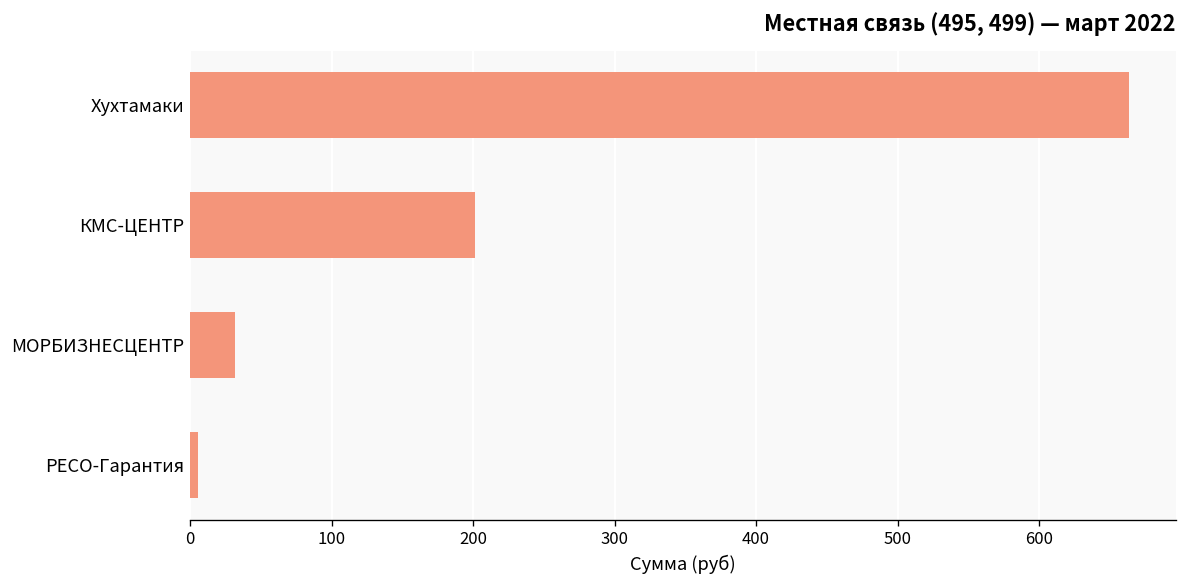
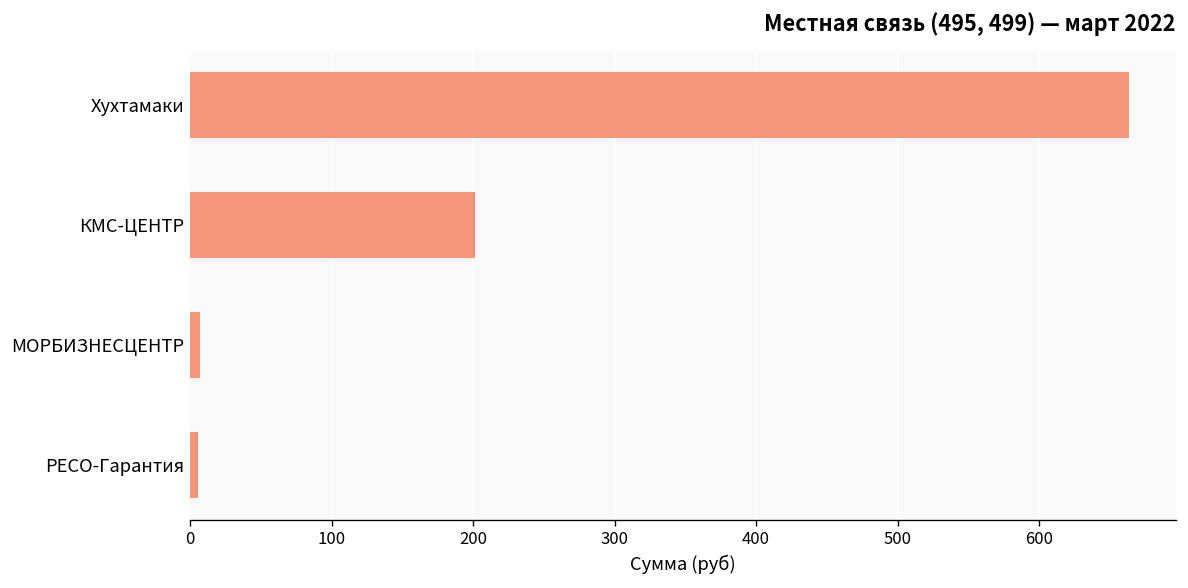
  {
    "Хухтамаки": 664,
    "КМС-ЦЕНТР": 201,
-   "МОРБИЗНЕСЦЕНТР": 32,
+   "МОРБИЗНЕСЦЕНТР": 7,
    "РЕСО-Гарантия": 6
  }
